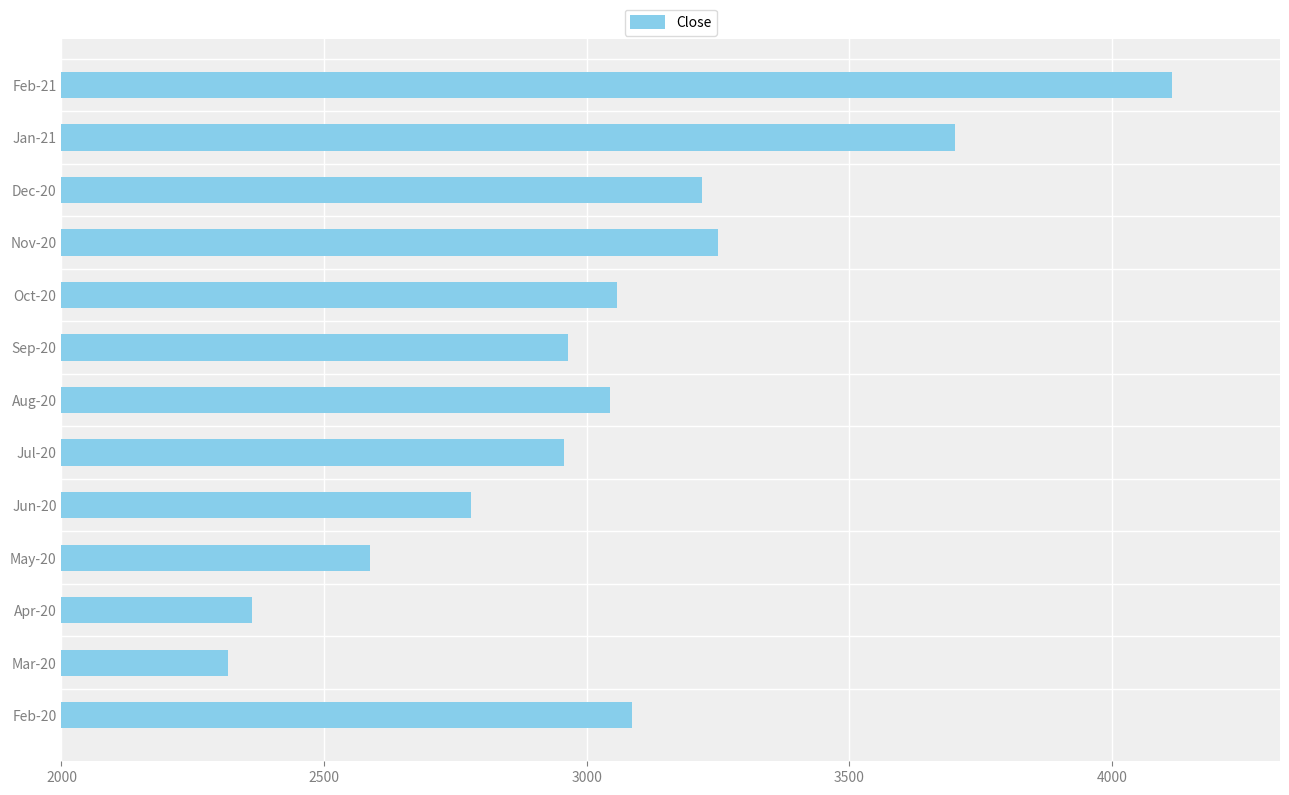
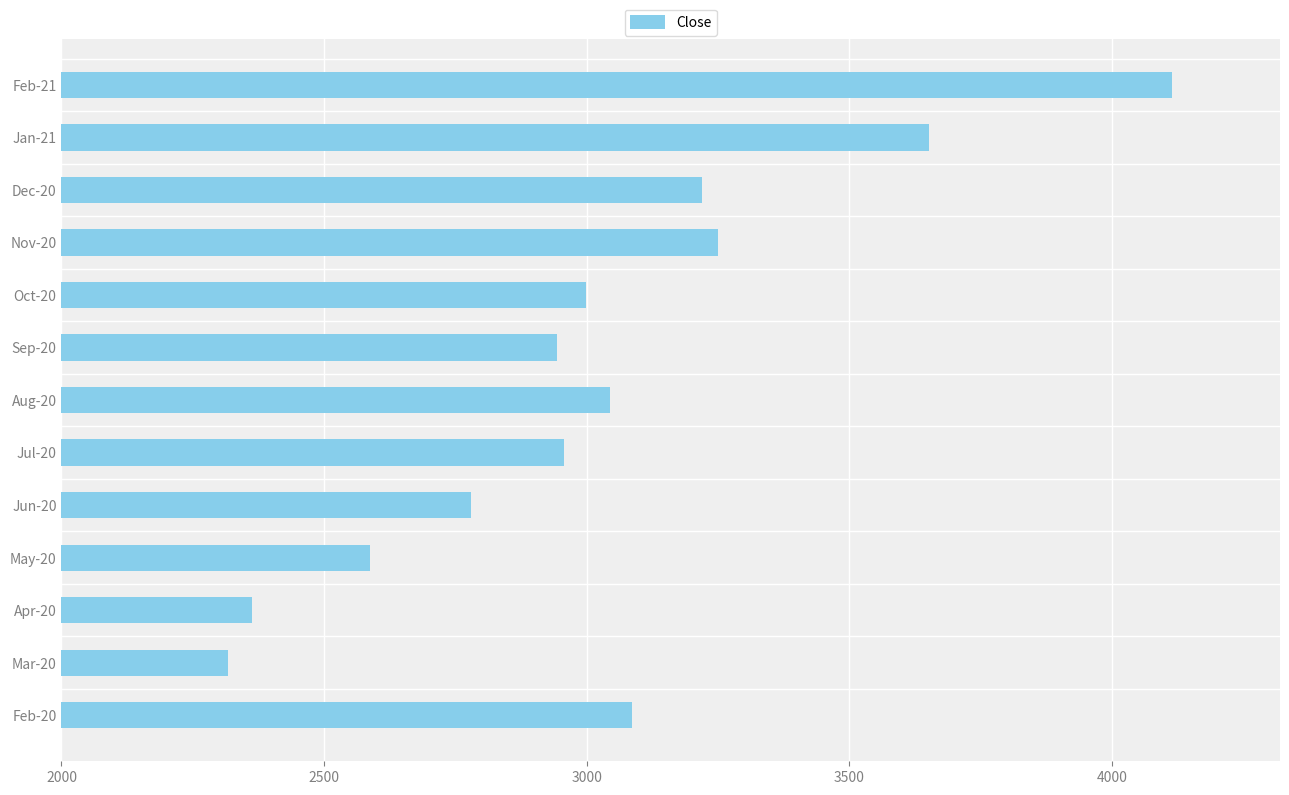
  {
    "Feb-21": 4110,
-   "Jan-21": 3700,
+   "Jan-21": 3650,
    "Dec-20": 3220,
    "Nov-20": 3250,
-   "Oct-20": 3060,
-   "Sep-20": 2960,
+   "Oct-20": 3000,
+   "Sep-20": 2940,
    "Aug-20": 3050,
    "Jul-20": 2960,
    "Jun-20": 2780,
    "May-20": 2590,
    "Apr-20": 2360,
    "Mar-20": 2320,
    "Feb-20": 3090
  }
